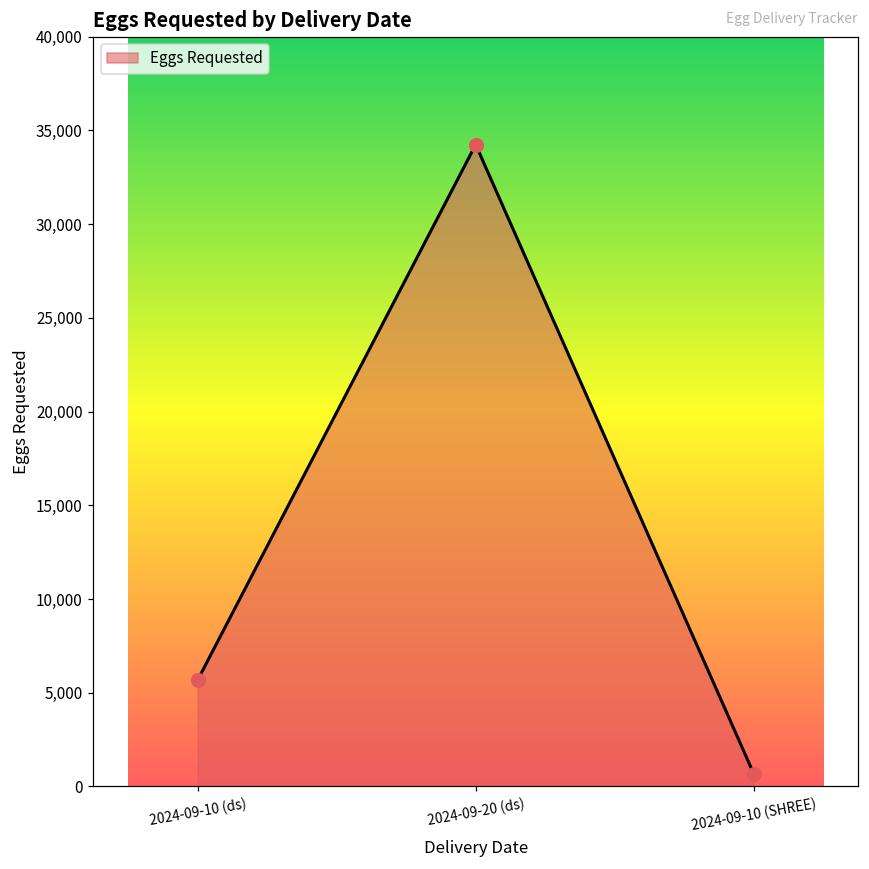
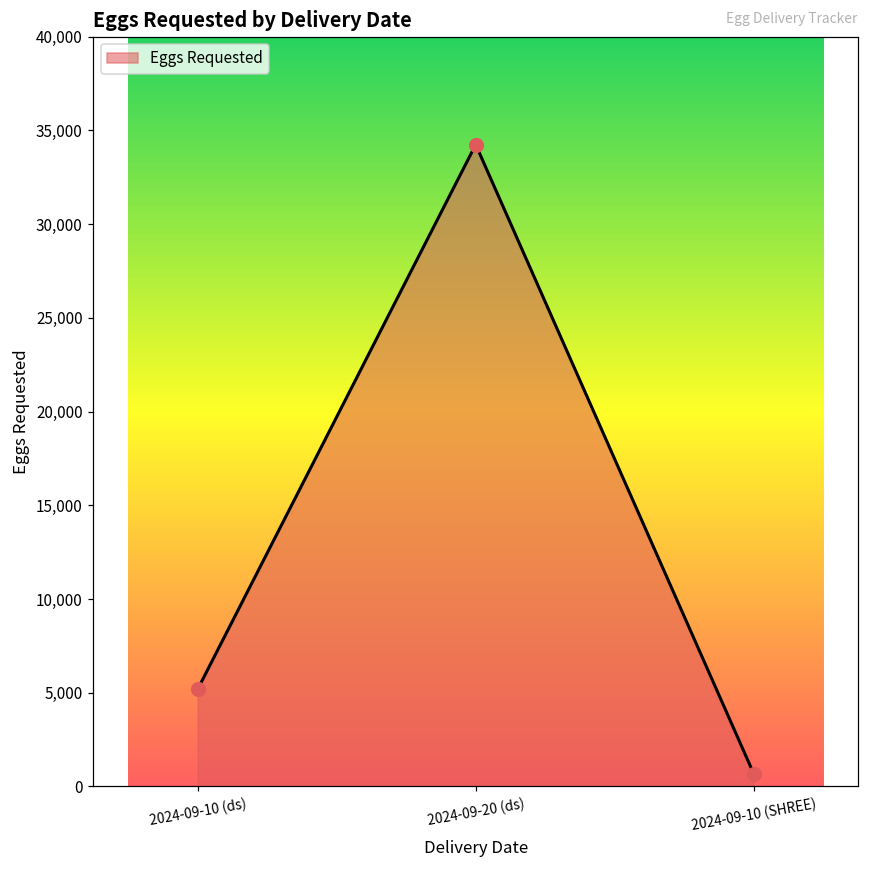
  {
-   "2024-09-10 (ds)": "5,700",
+   "2024-09-10 (ds)": "5,200",
    "2024-09-20 (ds)": "34,200",
    "2024-09-10 (SHREE)": "700"
  }
